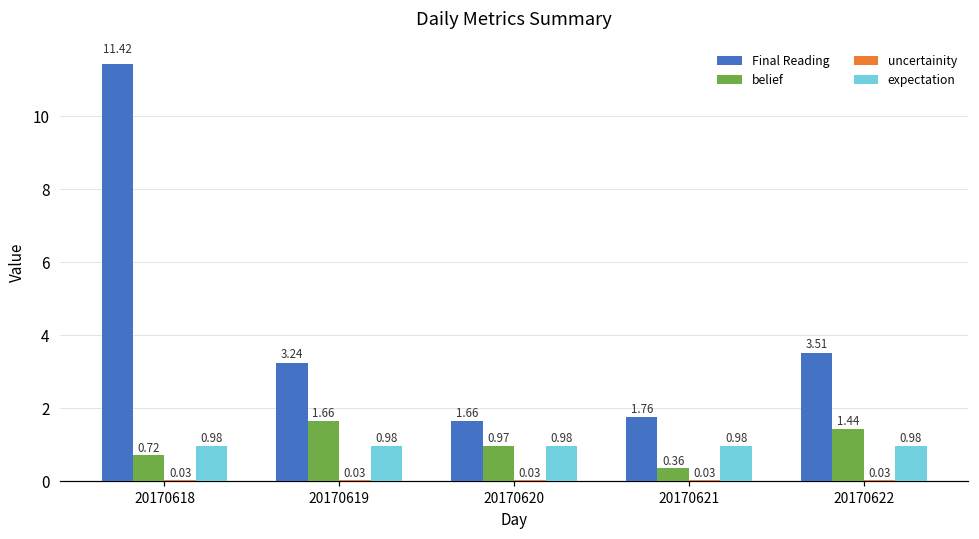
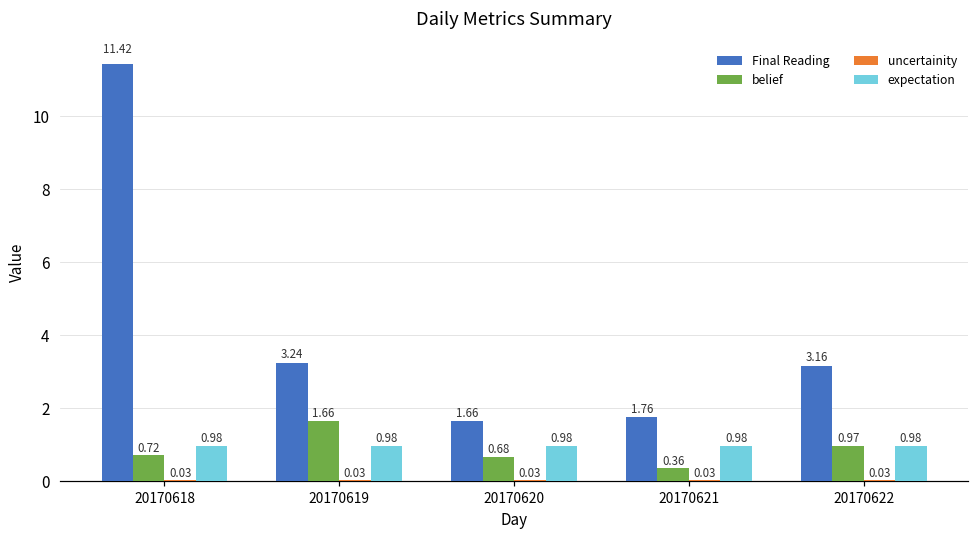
  {
    "Final Reading": {
      "20170618": 11.42,
      "20170619": 3.24,
      "20170620": 1.66,
      "20170621": 1.76,
-     "20170622": 3.51
+     "20170622": 3.16
    },
    "belief": {
      "20170618": 0.72,
      "20170619": 1.66,
-     "20170620": 0.97,
+     "20170620": 0.68,
      "20170621": 0.36,
-     "20170622": 1.44
+     "20170622": 0.97
    },
    "uncertainity": {
      "20170618": 0.03,
      "20170619": 0.03,
      "20170620": 0.03,
      "20170621": 0.03,
      "20170622": 0.03
    },
    "expectation": {
      "20170618": 0.98,
      "20170619": 0.98,
      "20170620": 0.98,
      "20170621": 0.98,
      "20170622": 0.98
    }
  }
